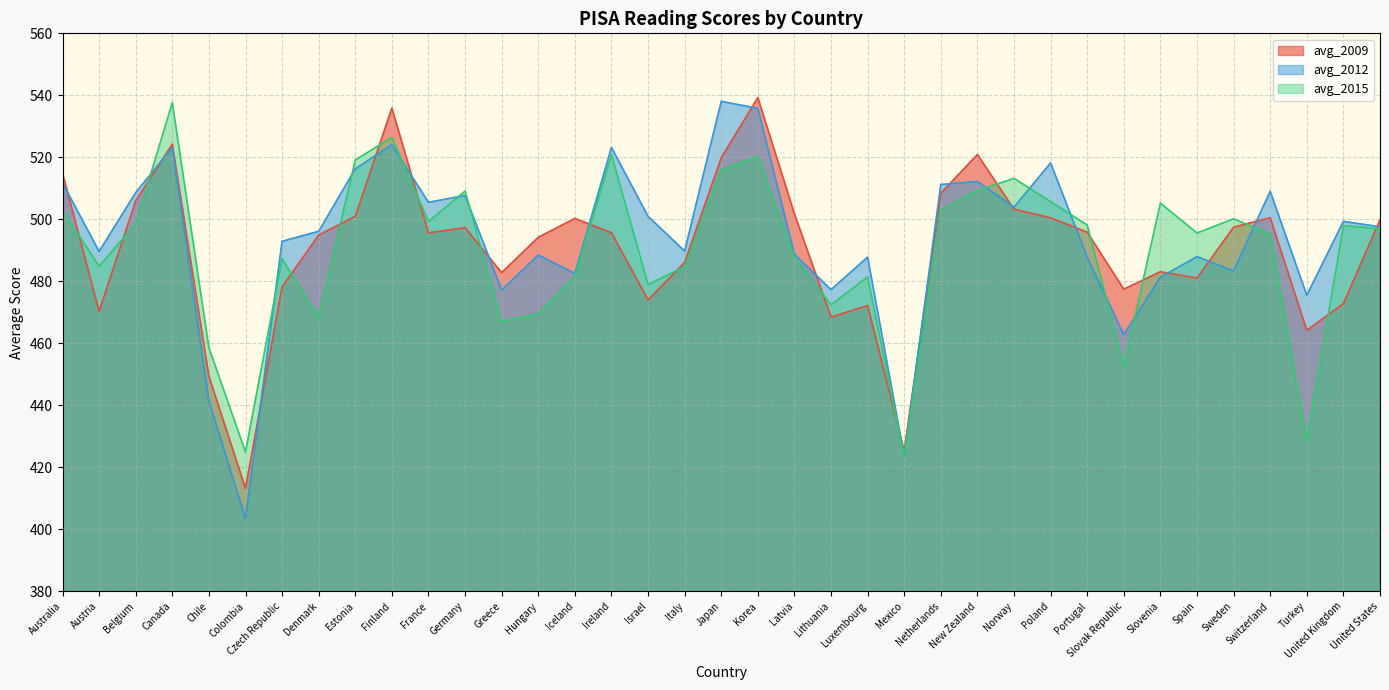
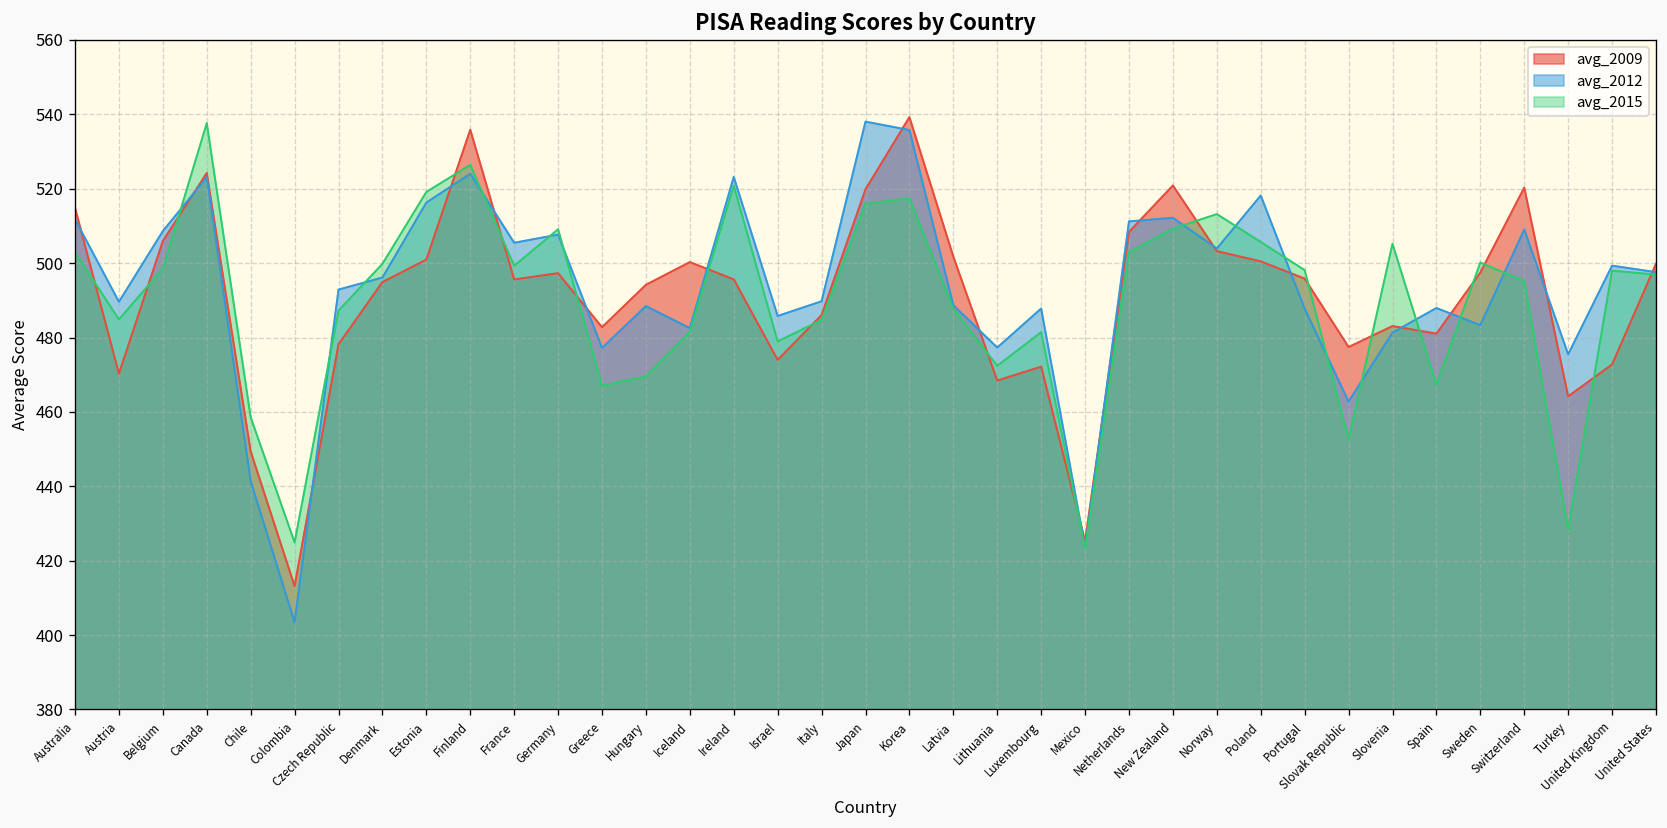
  {
    "avg_2009": {
      "Australia": 515,
      "Austria": 470,
      "Belgium": 506,
      "Canada": 524,
      "Chile": 449,
      "Colombia": 413,
      "Czech Republic": 478,
      "Denmark": 495,
      "Estonia": 501,
      "Finland": 536,
      "France": 496,
      "Germany": 497,
      "Greece": 483,
      "Hungary": 494,
      "Iceland": 500,
      "Ireland": 496,
      "Israel": 474,
      "Italy": 486,
      "Japan": 520,
      "Korea": 539,
      "Latvia": 502,
      "Lithuania": 468,
      "Luxembourg": 472,
      "Mexico": 425,
      "Netherlands": 508,
      "New Zealand": 521,
      "Poland": 500,
      "Portugal": 496,
      "Slovak Republic": 477,
      "Slovenia": 483,
      "Spain": 481,
      "Sweden": 497,
-     "Switzerland": 501,
+     "Switzerland": 520,
      "Turkey": 464,
      "United Kingdom": 473,
      "United States": 500
    },
    "avg_2012": {
      "Australia": 512,
      "Austria": 490,
      "Belgium": 509,
      "Canada": 523,
      "Chile": 441,
      "Colombia": 403,
      "Czech Republic": 493,
      "Denmark": 496,
      "Estonia": 516,
      "Finland": 524,
      "France": 505,
      "Germany": 508,
      "Greece": 477,
      "Hungary": 488,
      "Iceland": 483,
      "Ireland": 523,
-     "Israel": 501,
+     "Israel": 486,
      "Italy": 490,
      "Japan": 538,
      "Korea": 536,
      "Latvia": 489,
      "Lithuania": 477,
      "Luxembourg": 488,
      "Netherlands": 511,
      "New Zealand": 512,
      "Poland": 518,
      "Portugal": 488,
      "Slovak Republic": 463,
      "Slovenia": 481,
      "Spain": 488,
      "Sweden": 483,
      "Switzerland": 509,
      "Turkey": 475,
      "United Kingdom": 499
    },
    "avg_2015": {
      "Australia": 503,
      "Austria": 485,
      "Belgium": 499,
      "Canada": 538,
      "Chile": 459,
      "Colombia": 425,
      "Czech Republic": 487,
-     "Denmark": 468,
+     "Denmark": 500,
      "Estonia": 519,
      "Finland": 526,
      "France": 499,
      "Germany": 509,
      "Greece": 467,
      "Hungary": 470,
      "Iceland": 482,
      "Ireland": 521,
      "Israel": 479,
      "Italy": 485,
      "Japan": 516,
-     "Korea": 520,
+     "Korea": 517,
      "Latvia": 488,
      "Lithuania": 472,
      "Luxembourg": 481,
      "Netherlands": 503,
      "New Zealand": 509,
      "Norway": 513,
      "Poland": 506,
      "Portugal": 498,
      "Slovak Republic": 453,
      "Slovenia": 505,
-     "Spain": 496,
+     "Spain": 467,
      "Sweden": 500,
      "Switzerland": 495,
      "Turkey": 428,
      "United Kingdom": 498
    }
  }
